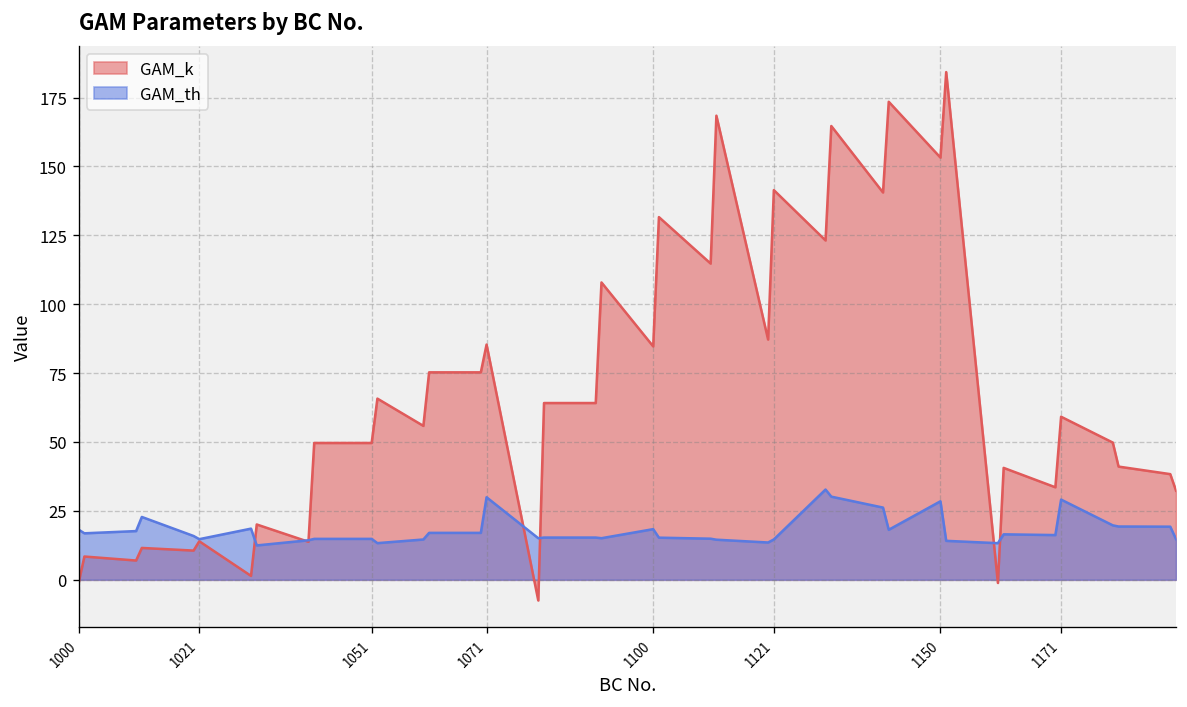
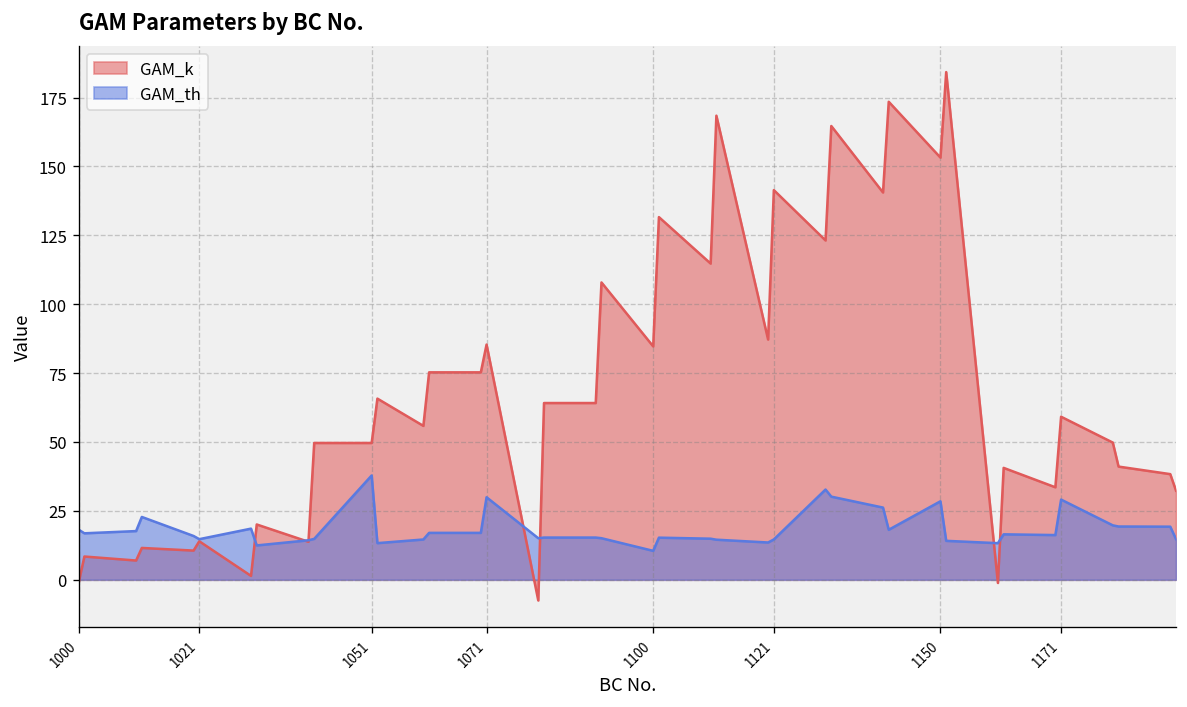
  {
    "GAM_th": {
      "1000": 18,
-     "1051": 15,
+     "1051": 38,
      "1071": 30,
-     "1100": 18,
+     "1100": 10,
      "1121": 15,
      "1150": 28,
      "1171": 29
    }
  }
